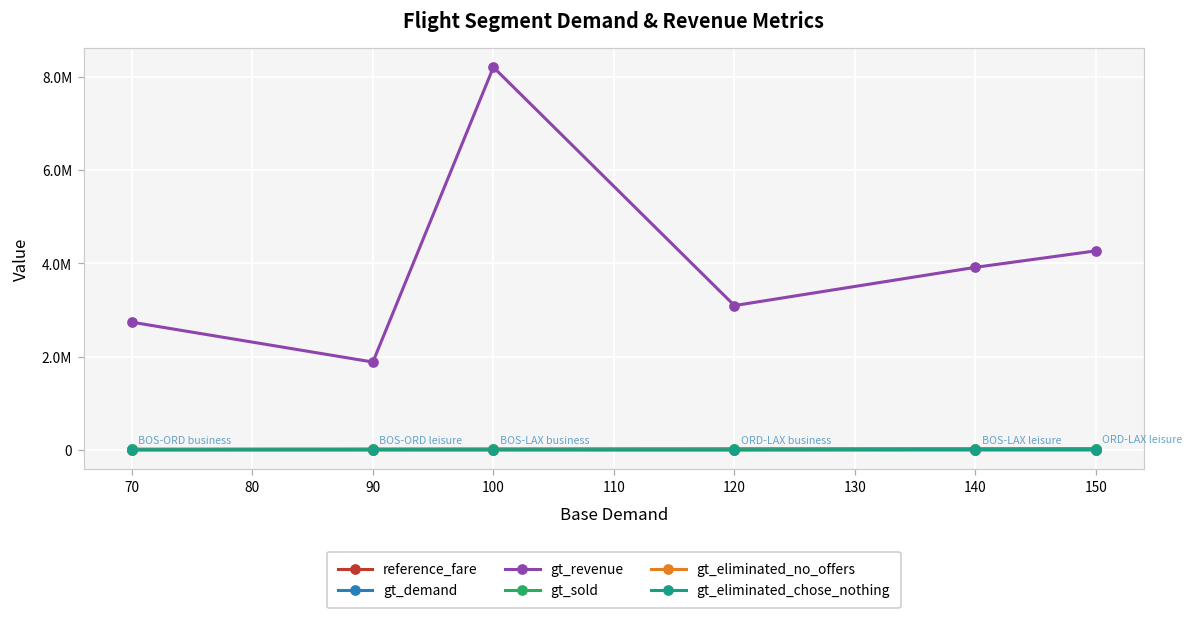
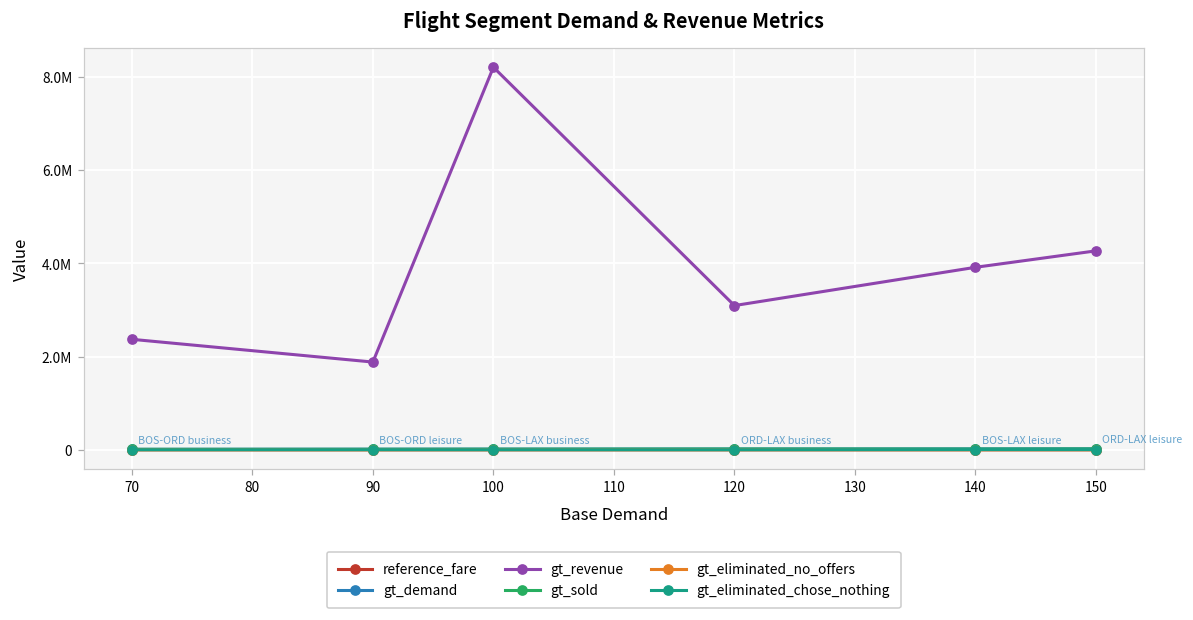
  {
    "gt_revenue": {
-     "70": 2700000,
+     "70": 2400000,
      "90": 1900000,
      "100": 8200000,
      "120": 3100000,
      "140": 3900000,
      "150": 4300000
    }
  }
